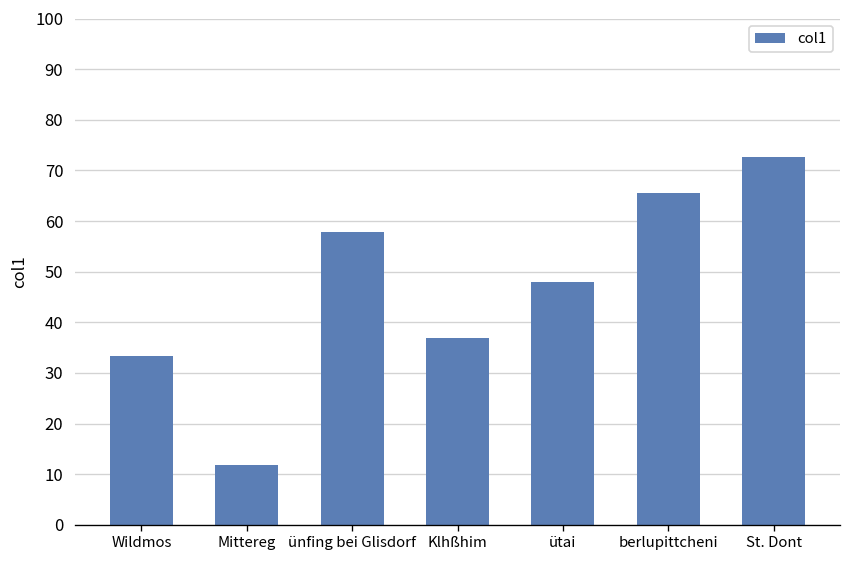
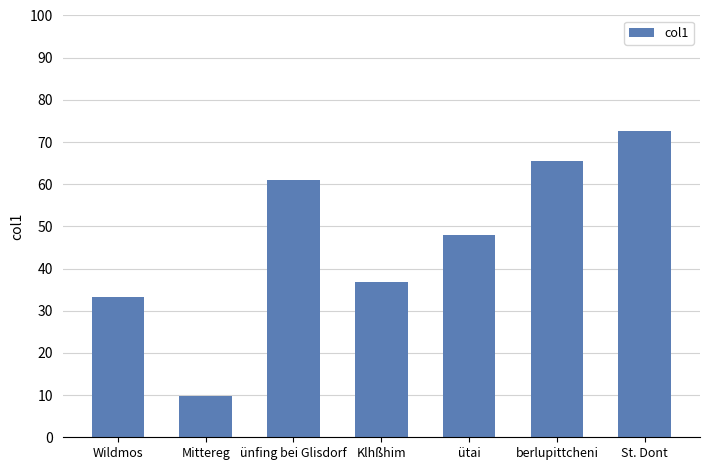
  {
    "Wildmos": 33,
-   "Mittereg": 12,
-   "ünfing bei Glisdorf": 58,
+   "Mittereg": 10,
+   "ünfing bei Glisdorf": 61,
    "Klhßhim": 37,
    "ütai": 48,
    "berlupittcheni": 65,
    "St. Dont": 73
  }
